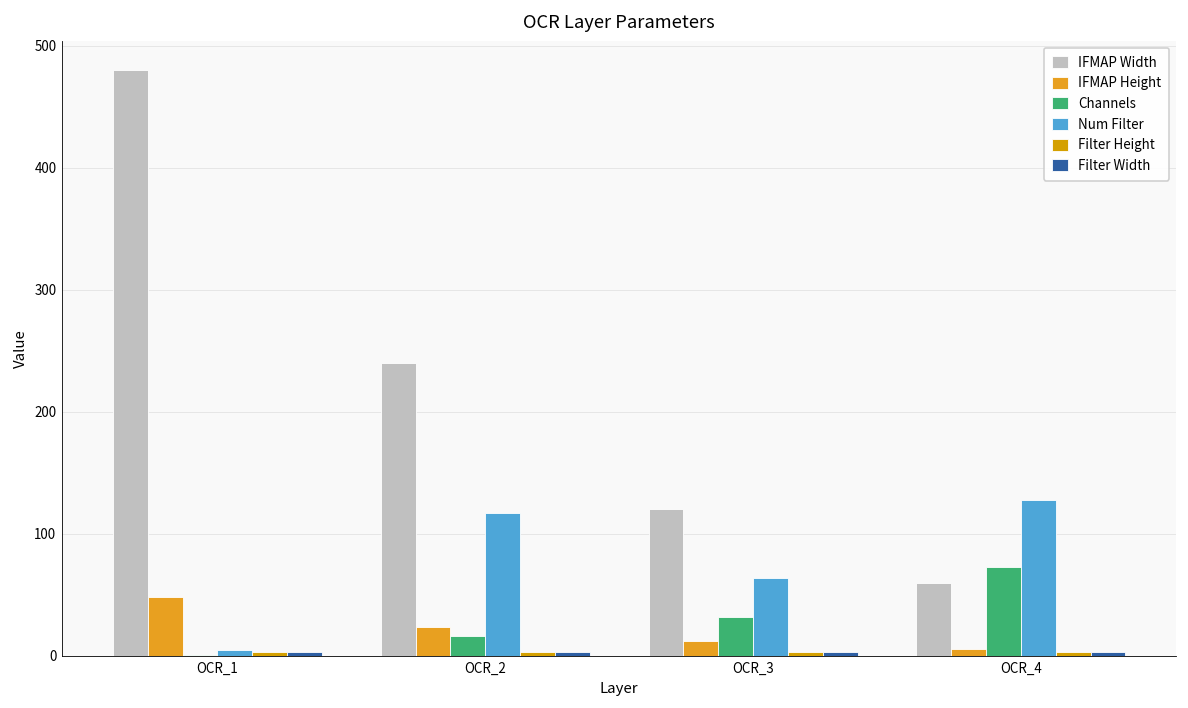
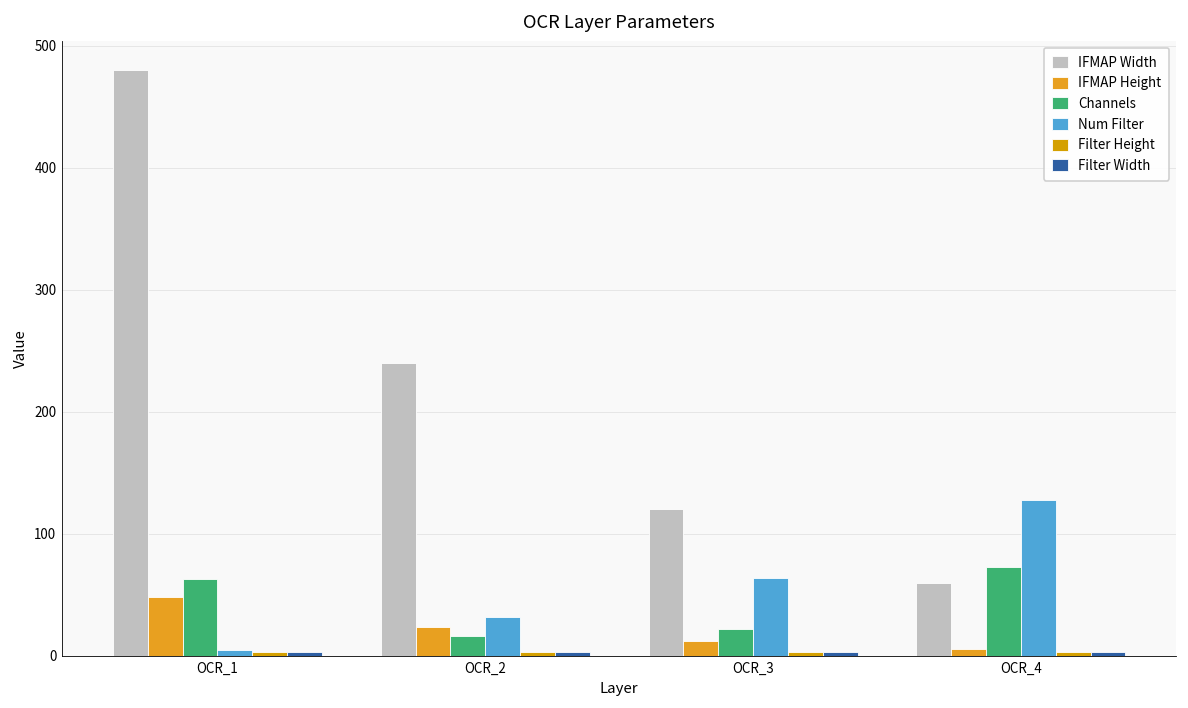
  {
    "IFMAP Width": {
      "OCR_1": 480,
      "OCR_2": 240,
      "OCR_3": 120,
      "OCR_4": 60
    },
    "Channels": {
-     "OCR_1": 1,
+     "OCR_1": 63,
      "OCR_2": 16,
-     "OCR_3": 32,
+     "OCR_3": 22,
      "OCR_4": 73
    },
    "Num Filter": {
      "OCR_1": 5,
-     "OCR_2": 117,
+     "OCR_2": 32,
      "OCR_3": 64,
      "OCR_4": 128
    },
    "Filter Width": {
      "OCR_1": 3,
      "OCR_2": 3,
      "OCR_3": 3,
      "OCR_4": 3
    }
  }
